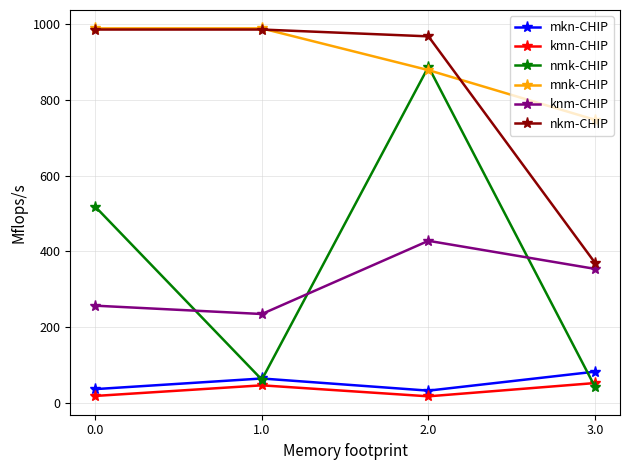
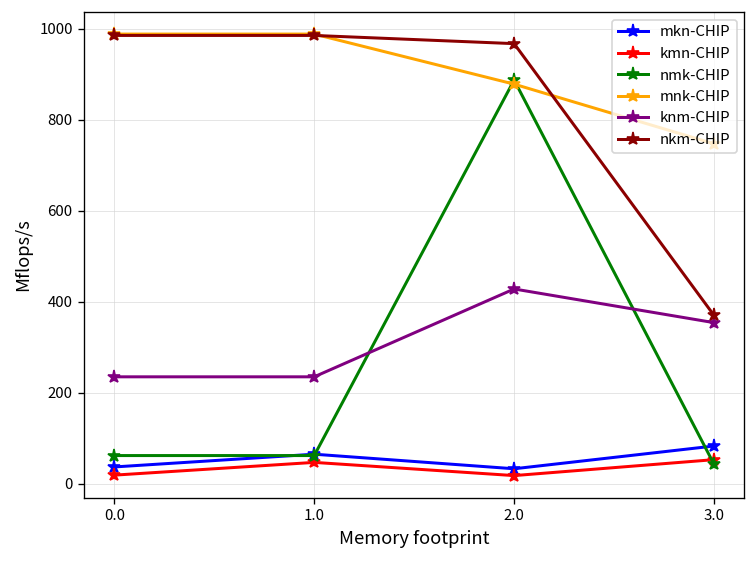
  {
    "mkn-CHIP": {
      "0.0": 40,
      "2.0": 30,
      "3.0": 80
    },
    "kmn-CHIP": {
      "0.0": 20,
      "1.0": 50,
      "2.0": 20,
      "3.0": 50
    },
    "nmk-CHIP": {
-     "0.0": 520,
+     "0.0": 60,
      "2.0": 890,
      "3.0": 40
    },
    "mnk-CHIP": {
      "2.0": 880
    },
    "knm-CHIP": {
-     "0.0": 260,
+     "0.0": 240,
      "1.0": 240,
      "2.0": 430,
      "3.0": 350
    },
    "nkm-CHIP": {
      "2.0": 970,
      "3.0": 370
    }
  }
